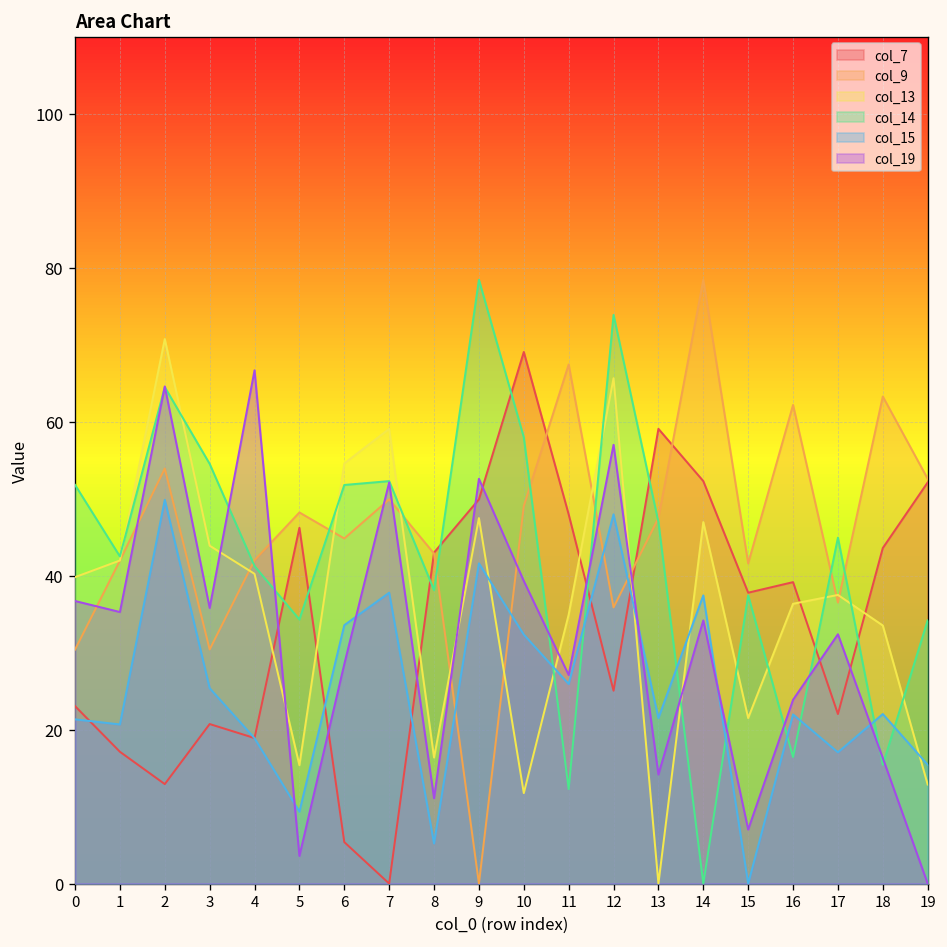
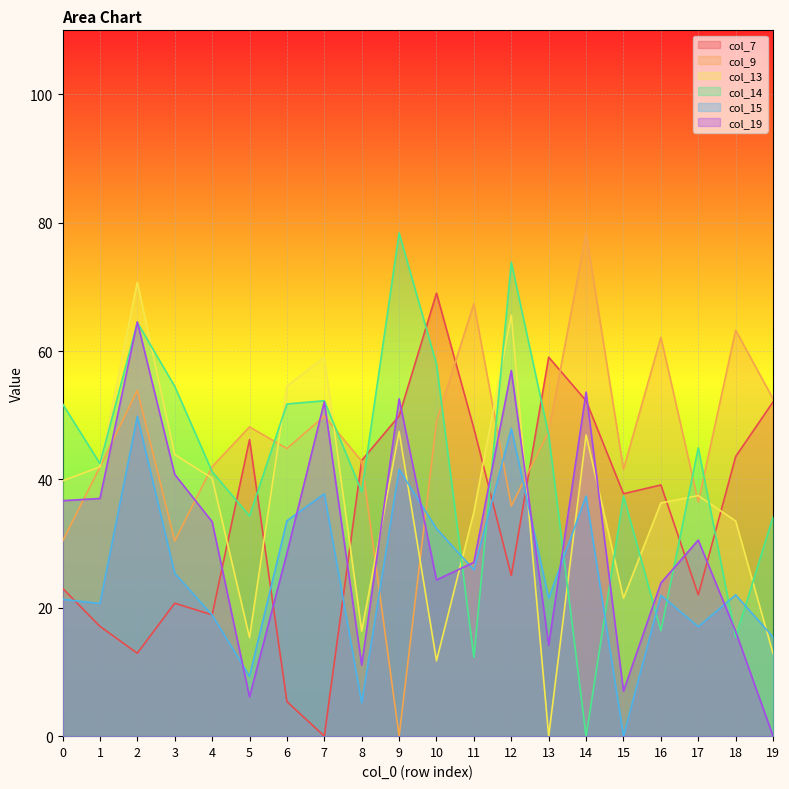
  {
    "col_19": {
      "0": 37,
-     "1": 35,
-     "3": 36,
-     "4": 67,
-     "5": 4,
+     "1": 37,
+     "3": 41,
+     "4": 33,
+     "5": 6,
      "6": 29,
      "8": 11,
      "9": 53,
-     "10": 39,
+     "10": 24,
      "11": 27,
      "12": 57,
      "13": 14,
-     "14": 34,
+     "14": 54,
      "15": 7,
      "16": 24,
-     "17": 32,
+     "17": 31,
      "18": 16,
      "19": 0
    }
  }
